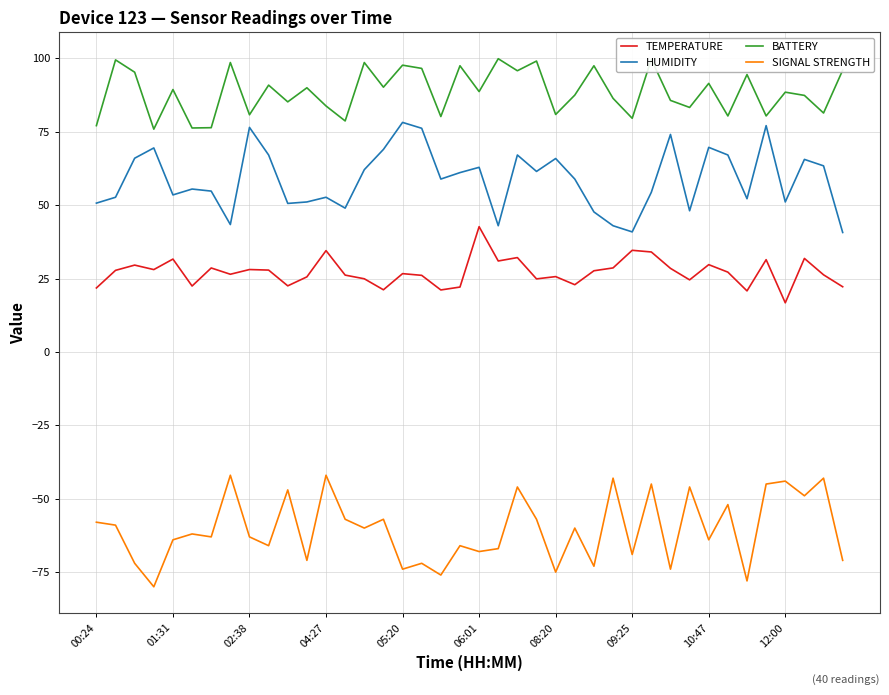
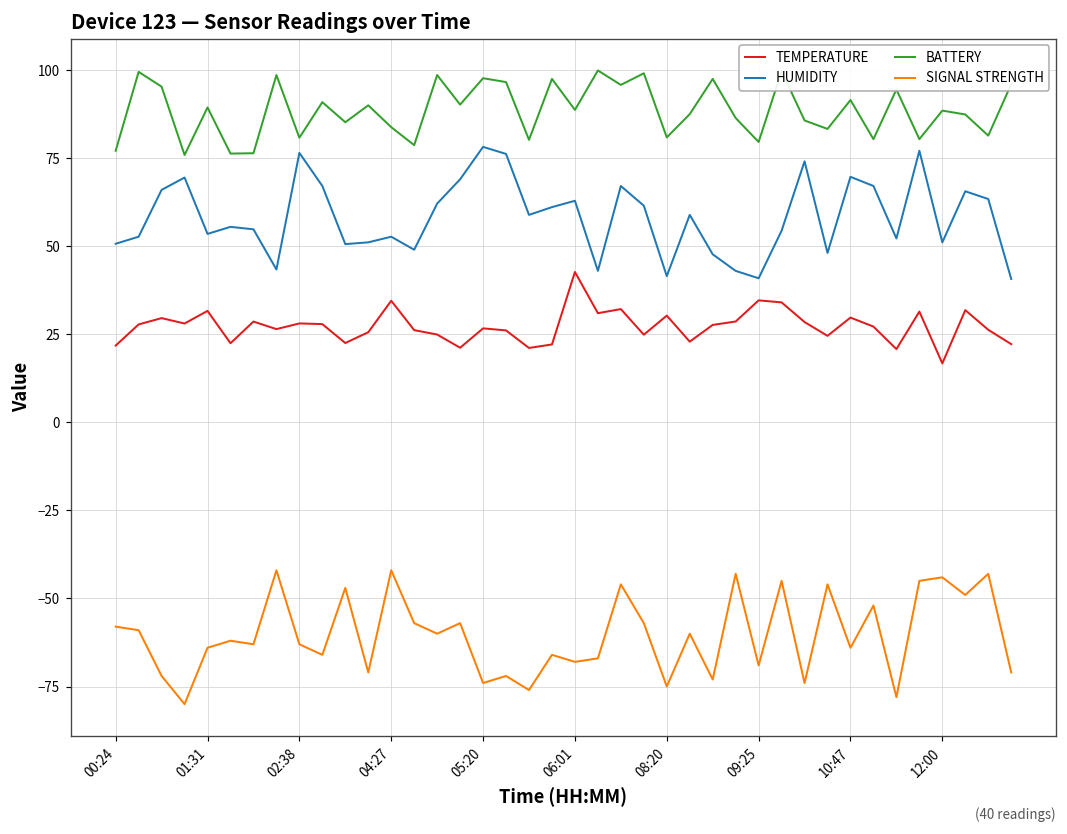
  {
    "TEMPERATURE": {
      "00:24": 22,
      "01:31": 32,
      "02:38": 28,
      "04:27": 35,
      "05:20": 27,
      "06:01": 43,
-     "08:20": 26,
+     "08:20": 30,
      "09:25": 35,
      "10:47": 30,
      "12:00": 17
    },
    "HUMIDITY": {
      "00:24": 51,
      "01:31": 54,
      "02:38": 77,
      "04:27": 53,
      "05:20": 78,
      "06:01": 63,
-     "08:20": 66,
+     "08:20": 42,
      "09:25": 41,
      "10:47": 70,
      "12:00": 51
    },
    "BATTERY": {
      "00:24": 77,
      "01:31": 89,
      "02:38": 81,
      "04:27": 84,
      "05:20": 98,
      "06:01": 89,
      "08:20": 81,
      "09:25": 80,
      "10:47": 92,
      "12:00": 89
    },
    "SIGNAL STRENGTH": {
      "00:24": -58,
      "01:31": -64,
      "02:38": -63,
      "04:27": -42,
      "05:20": -74,
      "06:01": -68,
      "08:20": -75,
      "09:25": -69,
      "10:47": -64,
      "12:00": -44
    }
  }
